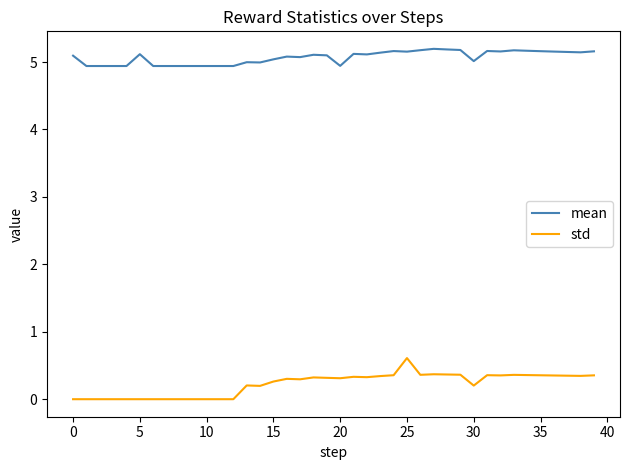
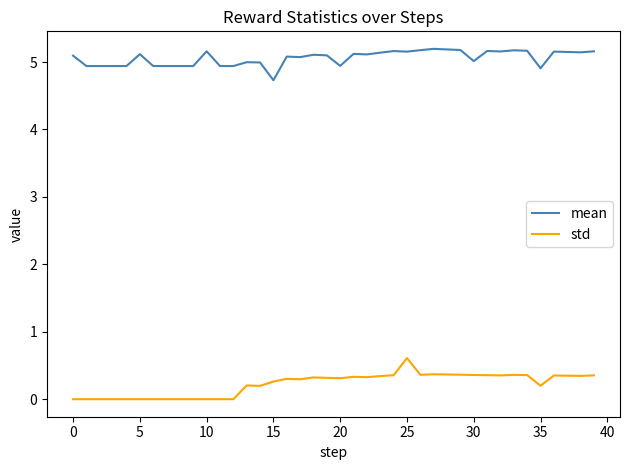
  {
    "mean": {
      "0": 5.1,
      "5": 5.1,
-     "10": 4.9,
-     "15": 5.0,
+     "10": 5.2,
+     "15": 4.7,
      "20": 4.9,
      "25": 5.2,
      "30": 5.0,
-     "35": 5.2
+     "35": 4.9
    },
    "std": {
      "0": 0.0,
      "5": 0.0,
      "10": 0.0,
      "15": 0.3,
      "20": 0.3,
      "25": 0.6,
-     "30": 0.2,
-     "35": 0.4
+     "30": 0.4,
+     "35": 0.2
    }
  }
